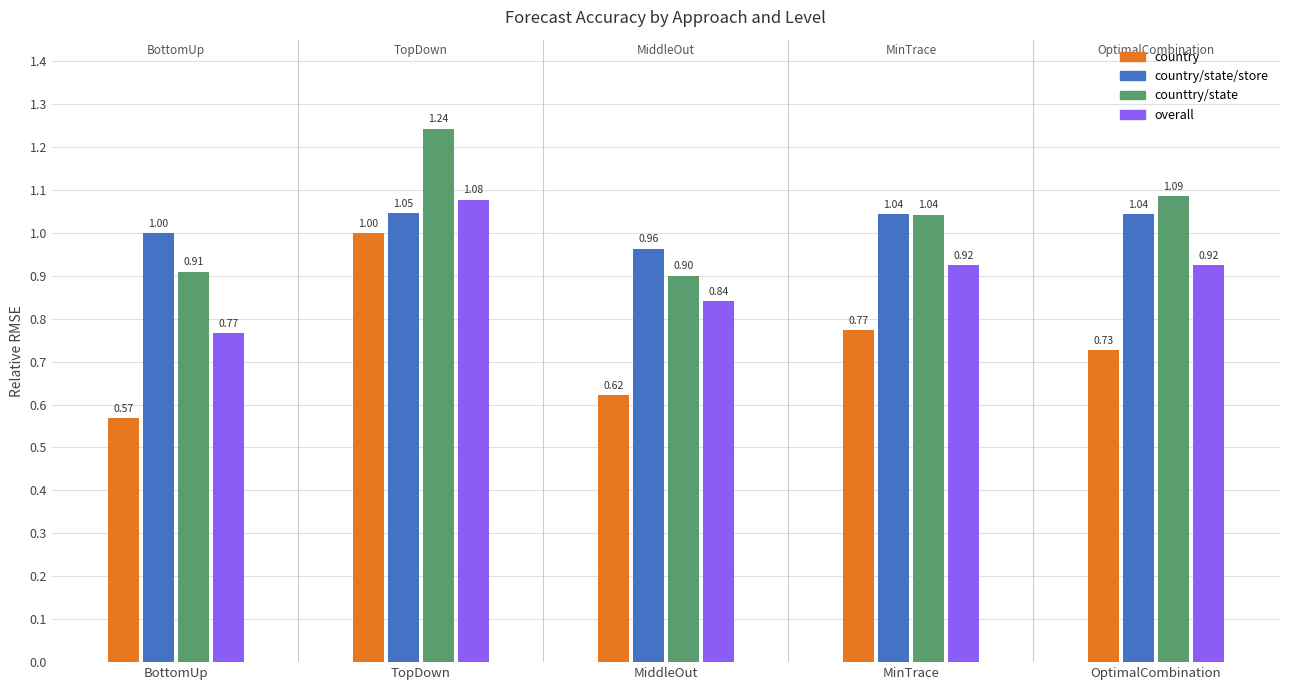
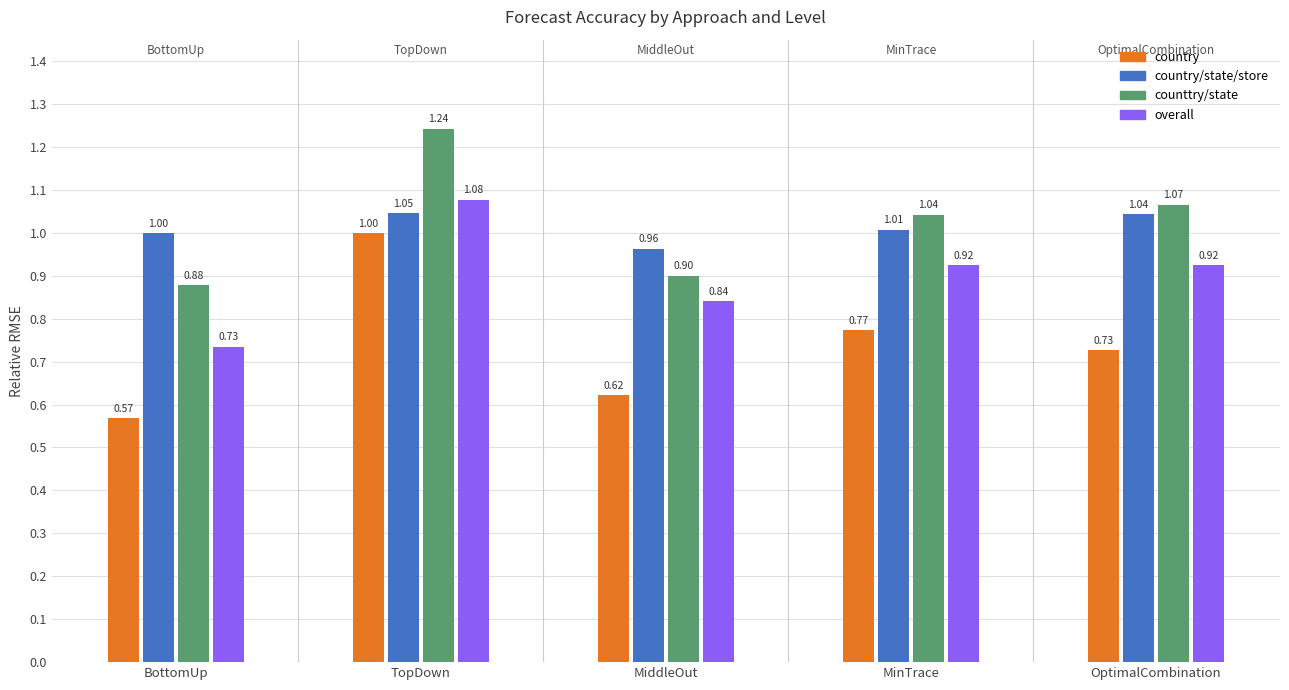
  {
    "country": {
      "BottomUp": 0.57,
      "TopDown": 1.00,
      "MiddleOut": 0.62,
      "MinTrace": 0.77,
      "OptimalCombination": 0.73
    },
    "country/state/store": {
      "BottomUp": 1.00,
      "TopDown": 1.05,
      "MiddleOut": 0.96,
-     "MinTrace": 1.04,
+     "MinTrace": 1.01,
      "OptimalCombination": 1.04
    },
    "counttry/state": {
-     "BottomUp": 0.91,
+     "BottomUp": 0.88,
      "TopDown": 1.24,
      "MiddleOut": 0.90,
      "MinTrace": 1.04,
-     "OptimalCombination": 1.09
+     "OptimalCombination": 1.07
    },
    "overall": {
-     "BottomUp": 0.77,
+     "BottomUp": 0.73,
      "TopDown": 1.08,
      "MiddleOut": 0.84,
      "MinTrace": 0.92,
      "OptimalCombination": 0.92
    }
  }
